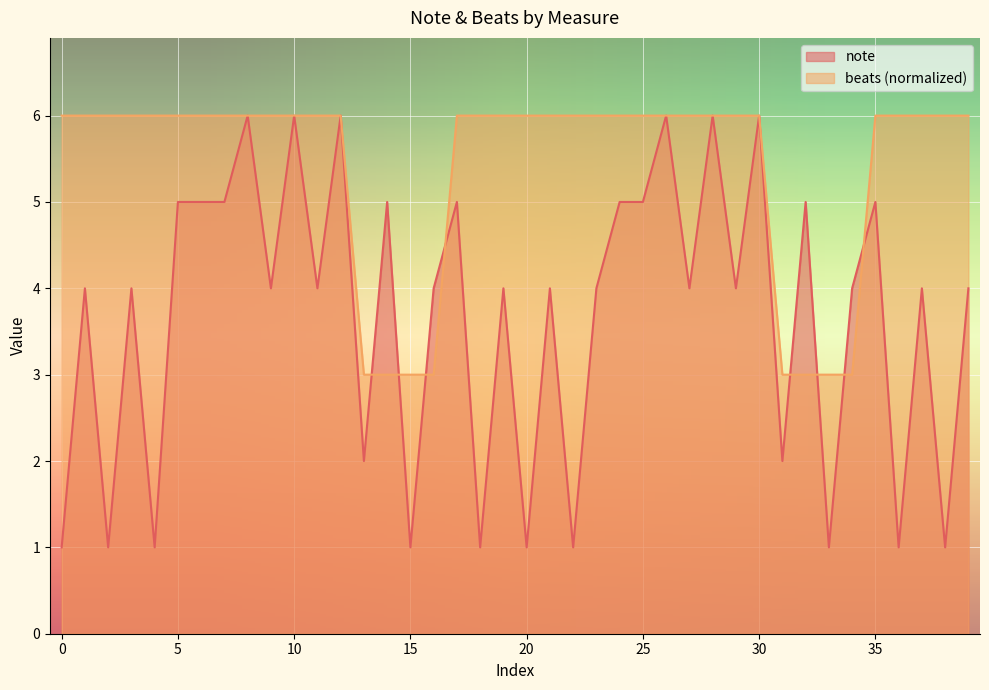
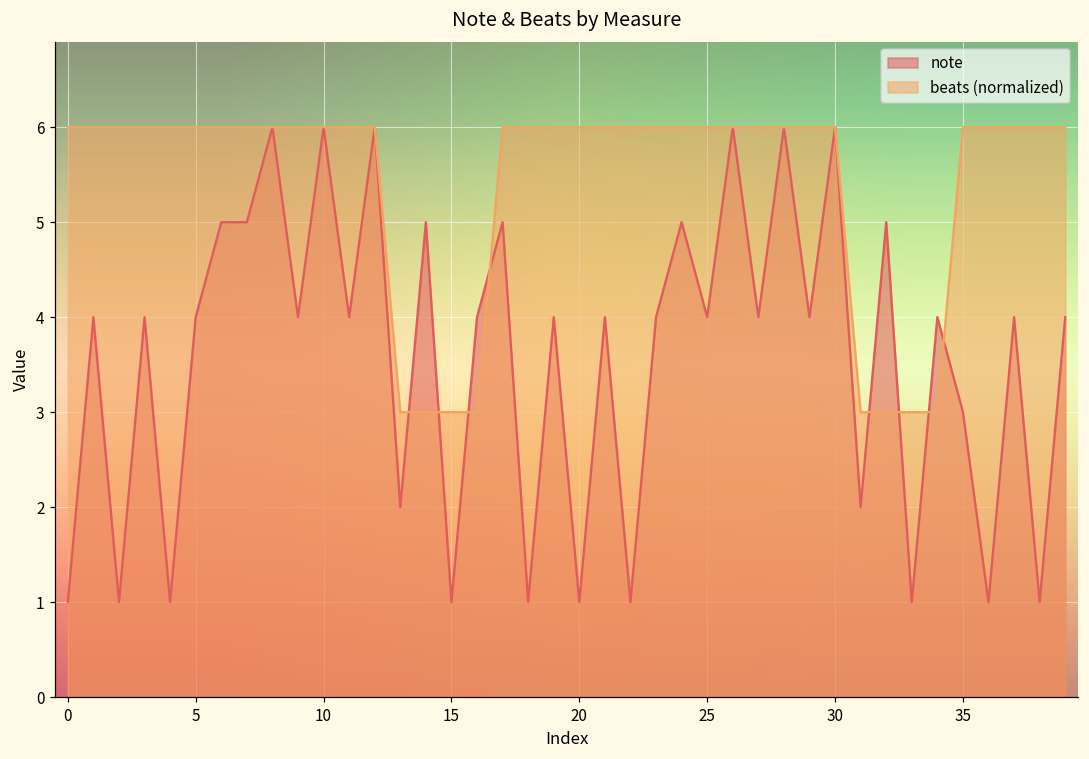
  {
    "note": {
      "0": 1,
-     "5": 5,
+     "5": 4,
      "15": 1,
      "20": 1,
-     "25": 5,
-     "35": 5
+     "25": 4,
+     "35": 3
    },
    "beats (normalized)": {
      "0": 6,
      "5": 6,
      "15": 3,
      "20": 6,
      "25": 6,
      "35": 6
    }
  }
